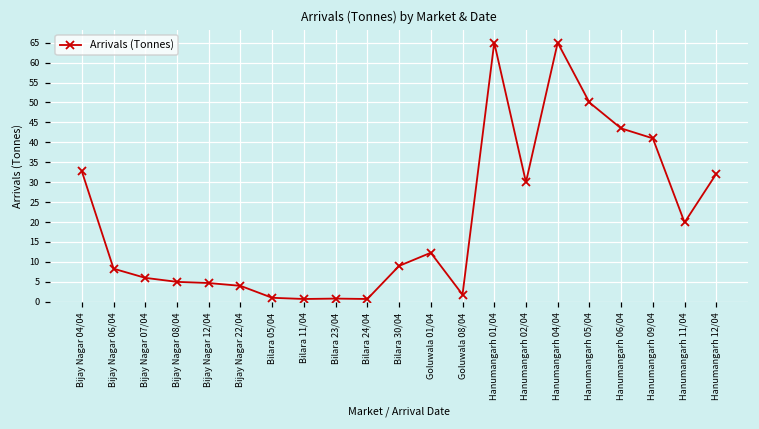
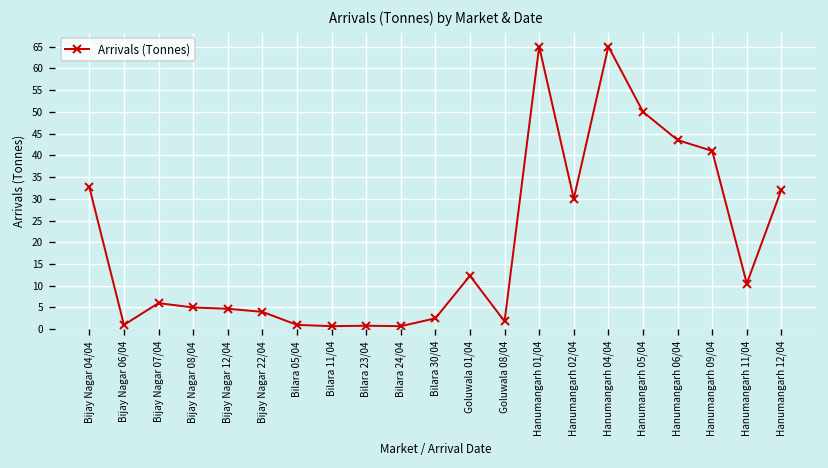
  {
    "Bijay Nagar 04/04": 33,
-   "Bijay Nagar 06/04": 8,
+   "Bijay Nagar 06/04": 1,
    "Bijay Nagar 07/04": 6,
    "Bijay Nagar 08/04": 5,
    "Bijay Nagar 12/04": 5,
    "Bijay Nagar 22/04": 4,
    "Bilara 05/04": 1,
    "Bilara 11/04": 1,
    "Bilara 23/04": 1,
    "Bilara 24/04": 1,
-   "Bilara 30/04": 9,
+   "Bilara 30/04": 3,
    "Goluwala 01/04": 12,
    "Goluwala 08/04": 2,
    "Hanumangarh 01/04": 65,
    "Hanumangarh 02/04": 30,
    "Hanumangarh 04/04": 65,
    "Hanumangarh 05/04": 50,
    "Hanumangarh 06/04": 44,
    "Hanumangarh 09/04": 41,
-   "Hanumangarh 11/04": 20,
+   "Hanumangarh 11/04": 11,
    "Hanumangarh 12/04": 32
  }
